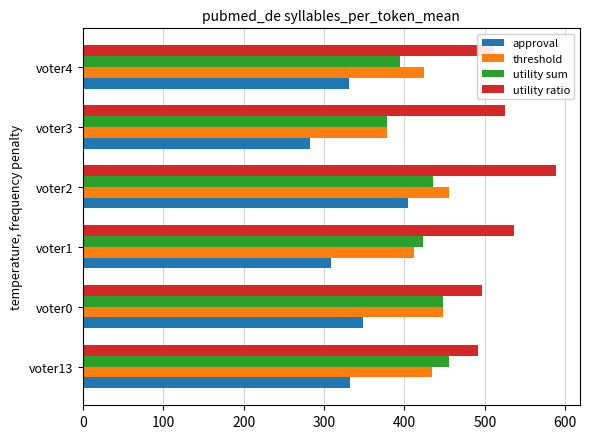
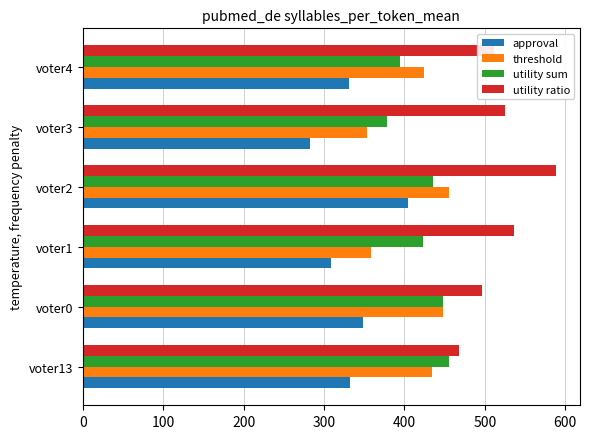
  {
    "approval": {
      "voter4": 330,
      "voter3": 280,
      "voter2": 410,
      "voter1": 310,
      "voter0": 350,
      "voter13": 330
    },
    "threshold": {
      "voter4": 430,
-     "voter3": 380,
+     "voter3": 350,
      "voter2": 460,
-     "voter1": 410,
+     "voter1": 360,
      "voter0": 450,
      "voter13": 430
    },
    "utility sum": {
      "voter4": 390,
      "voter3": 380,
      "voter2": 440,
      "voter1": 420,
      "voter0": 450,
      "voter13": 460
    },
    "utility ratio": {
      "voter3": 530,
      "voter2": 590,
      "voter1": 540,
      "voter0": 500,
-     "voter13": 490
+     "voter13": 470
    }
  }
